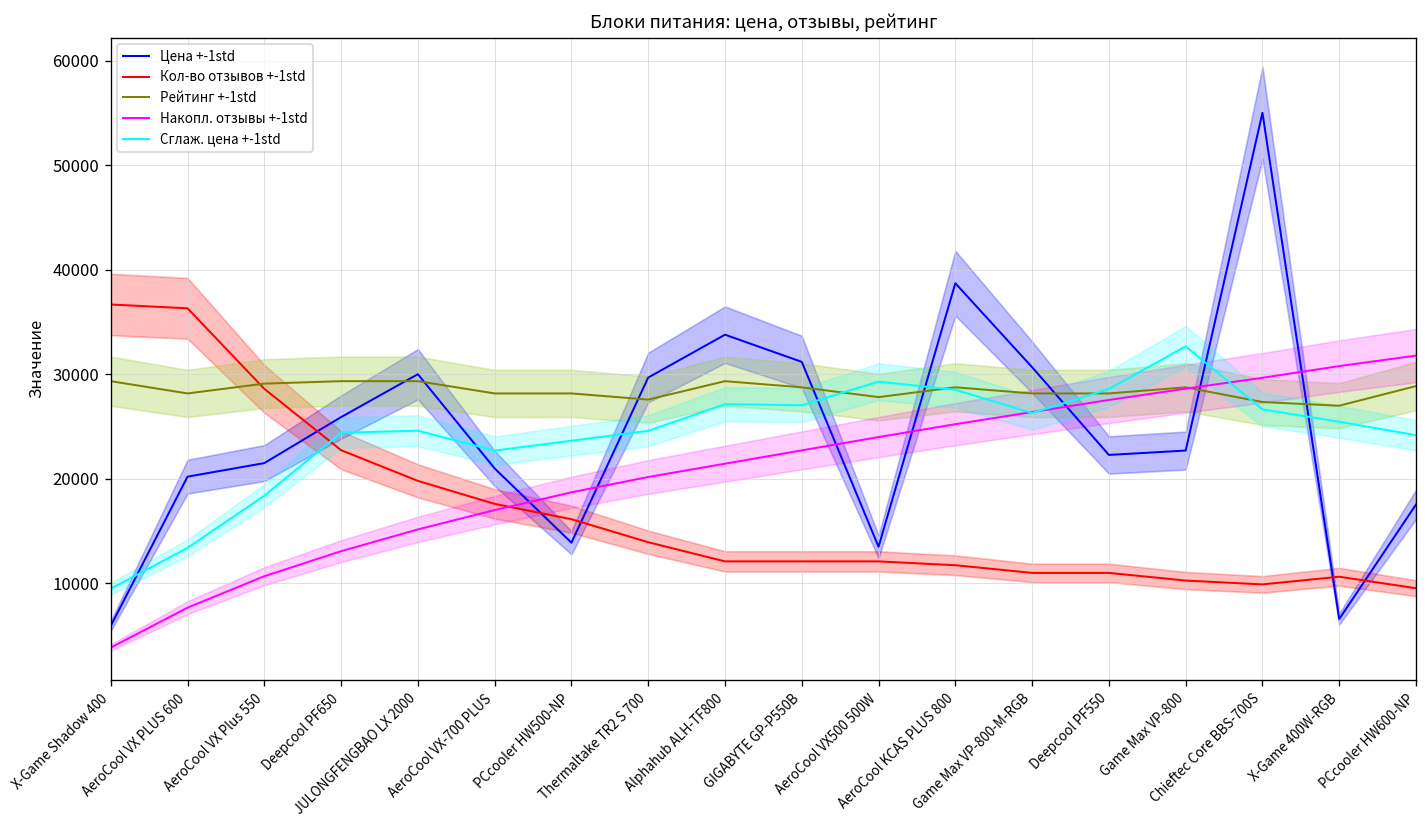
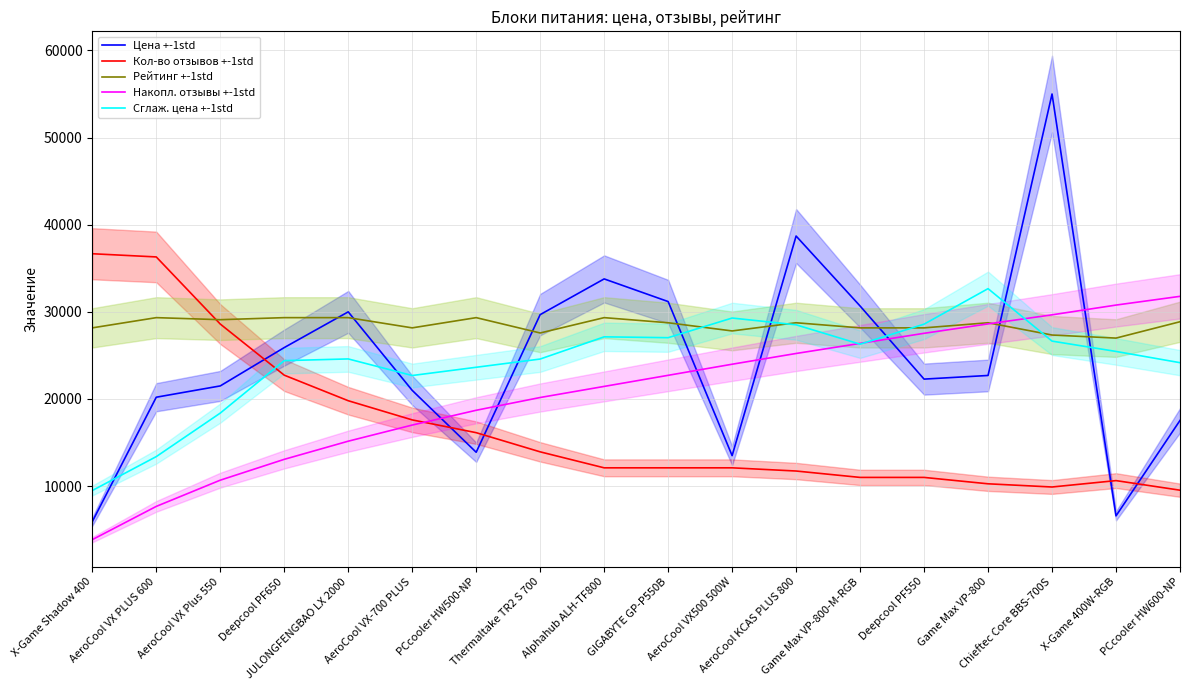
  {
    "Рейтинг +-1std": {
-     "X-Game Shadow 400": 29000,
-     "AeroCool VX PLUS 600": 28000,
+     "X-Game Shadow 400": 28000,
+     "AeroCool VX PLUS 600": 29000,
      "AeroCool VX Plus 550": 29000,
      "Deepcool PF650": 29000,
      "JULONGFENGBAO LX 2000": 29000,
      "AeroCool VX-700 PLUS": 28000,
-     "PCcooler HW500-NP": 28000,
+     "PCcooler HW500-NP": 29000,
      "Thermaltake TR2 S 700": 28000,
      "Alphahub ALH-TF800": 29000,
      "AeroCool VX500 500W": 28000,
      "Game Max VP-800-M-RGB": 28000,
      "Deepcool PF550": 28000,
      "Chieftec Core BBS-700S": 27000,
      "PCcooler HW600-NP": 29000
    }
  }
